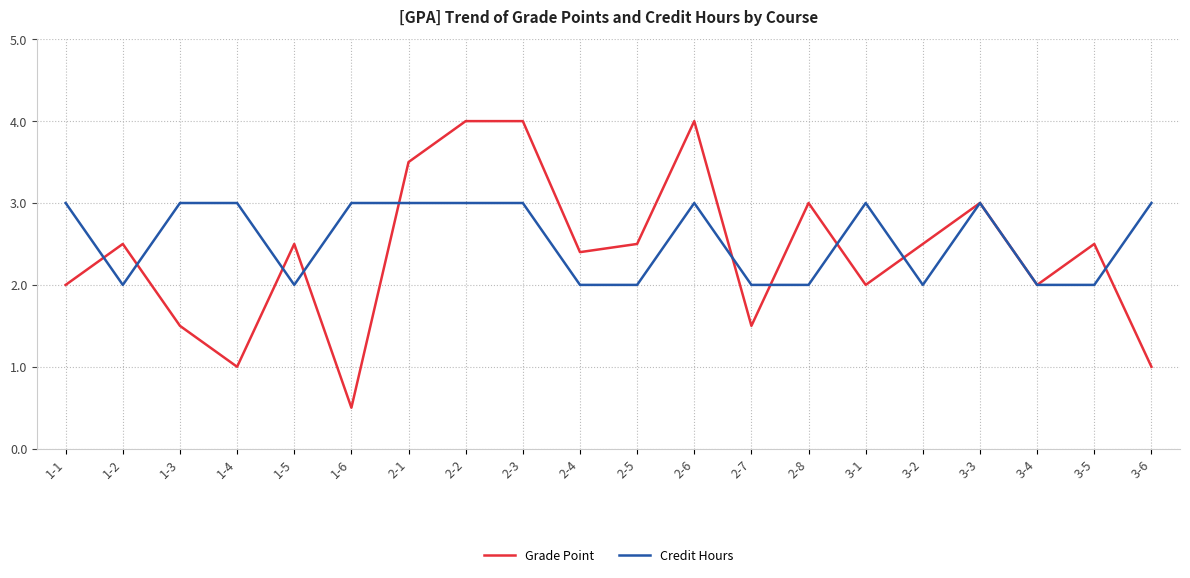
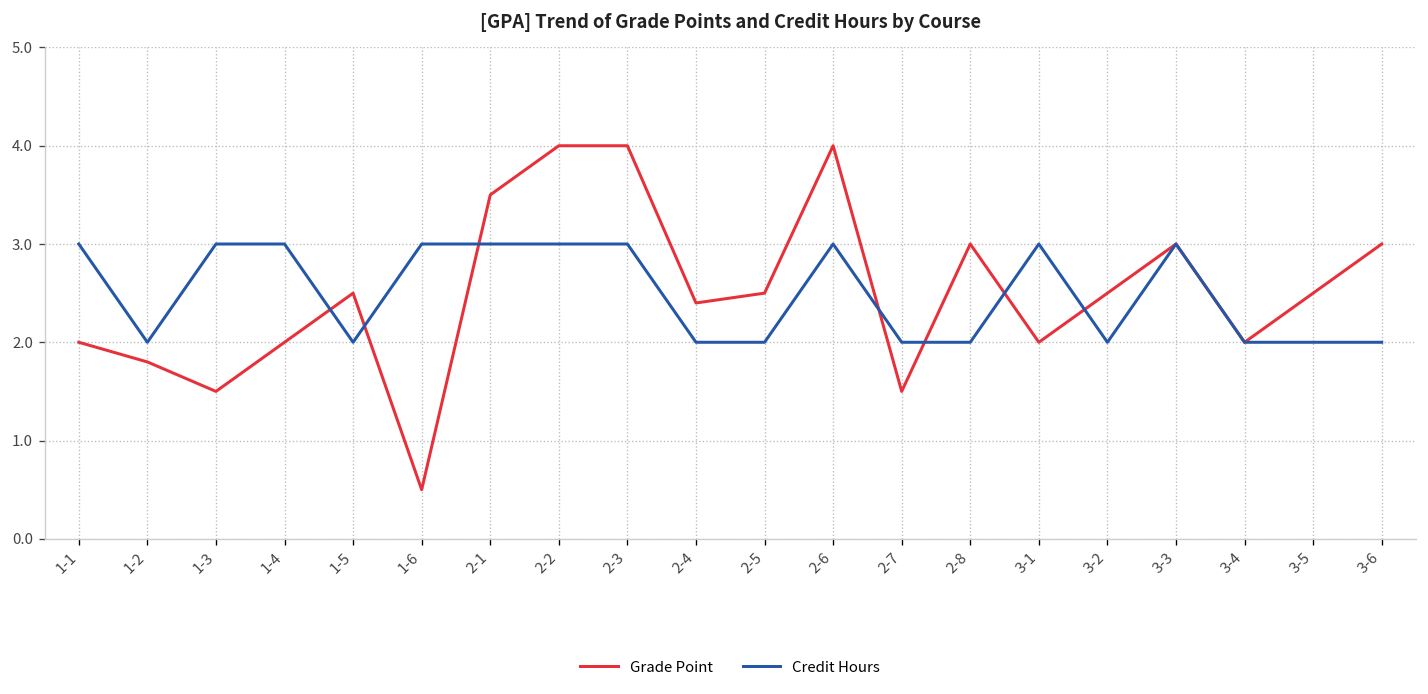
  {
    "Grade Point": {
      "1-1": 2.0,
-     "1-2": 2.5,
+     "1-2": 1.8,
      "1-3": 1.5,
-     "1-4": 1,
+     "1-4": 2,
      "1-5": 2.5,
      "1-6": 0.5,
      "2-1": 3.5,
      "2-2": 4.0,
      "2-3": 4.0,
      "2-4": 2.4,
      "2-5": 2.5,
      "2-6": 4.0,
      "2-7": 1.5,
      "2-8": 3.0,
      "3-1": 2.0,
      "3-2": 2.5,
      "3-5": 2.5,
-     "3-6": 1
+     "3-6": 3
    },
    "Credit Hours": {
      "1-1": 3,
      "1-2": 2,
      "1-3": 3,
      "1-4": 3,
      "1-5": 2,
      "1-6": 3,
      "2-1": 3,
      "2-2": 3,
      "2-3": 3,
      "2-4": 2,
      "2-5": 2,
      "2-6": 3,
      "2-7": 2,
      "2-8": 2,
      "3-1": 3,
      "3-2": 2,
      "3-5": 2,
-     "3-6": 3
+     "3-6": 2
    }
  }
